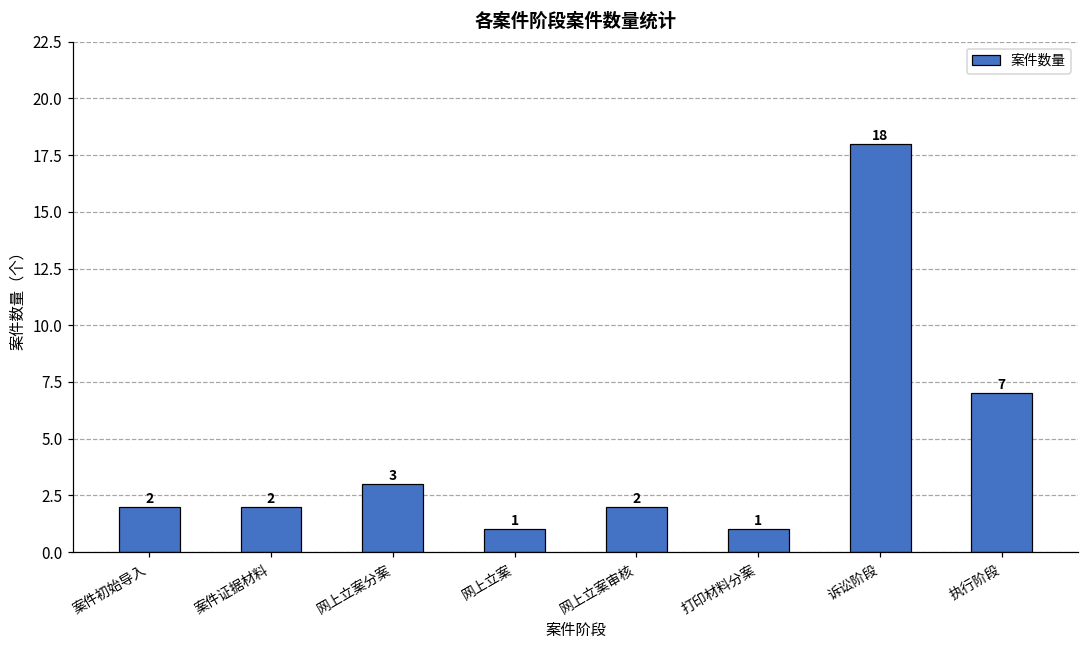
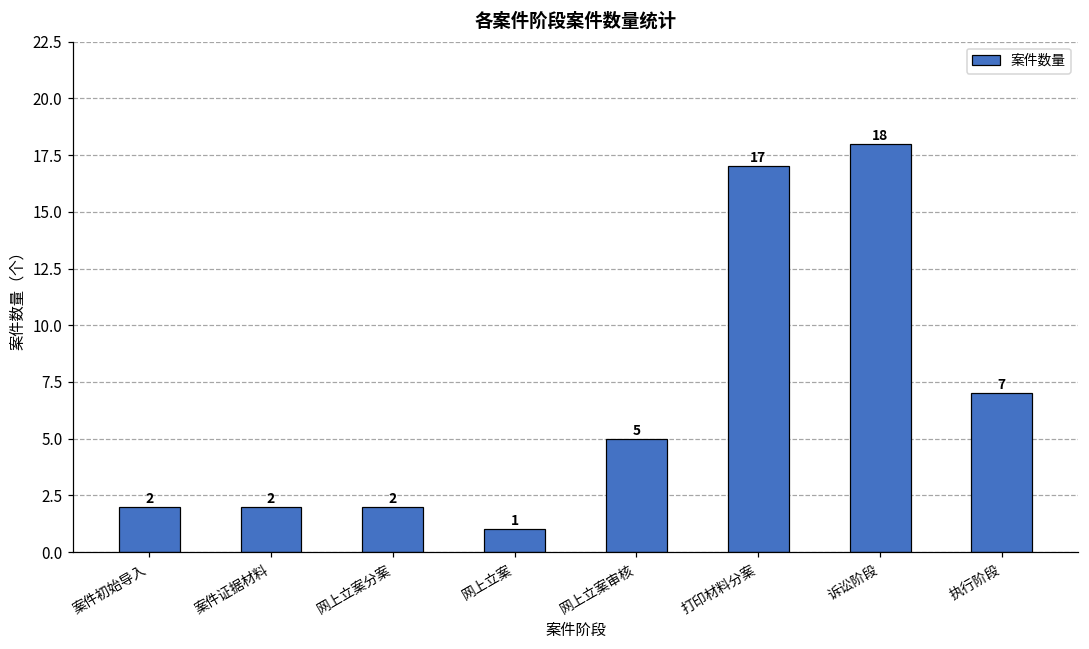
  {
    "案件初始导入": 2,
    "案件证据材料": 2,
-   "网上立案分案": 3,
+   "网上立案分案": 2,
    "网上立案": 1,
-   "网上立案审核": 2,
-   "打印材料分案": 1,
+   "网上立案审核": 5,
+   "打印材料分案": 17,
    "诉讼阶段": 18,
    "执行阶段": 7
  }
